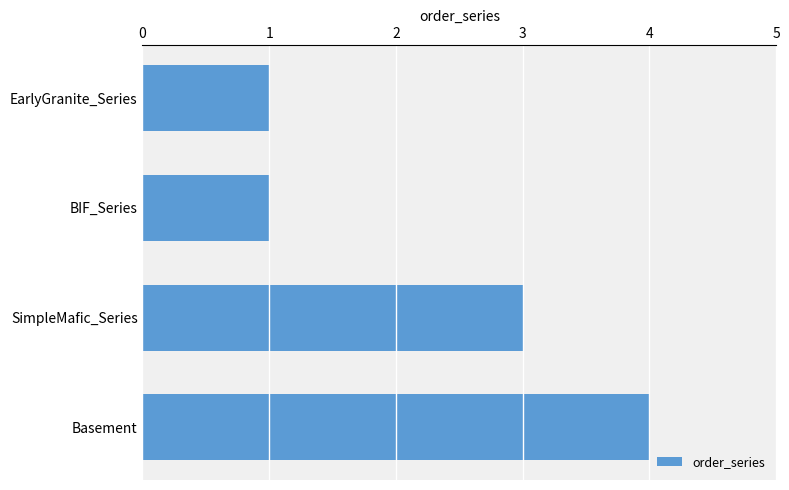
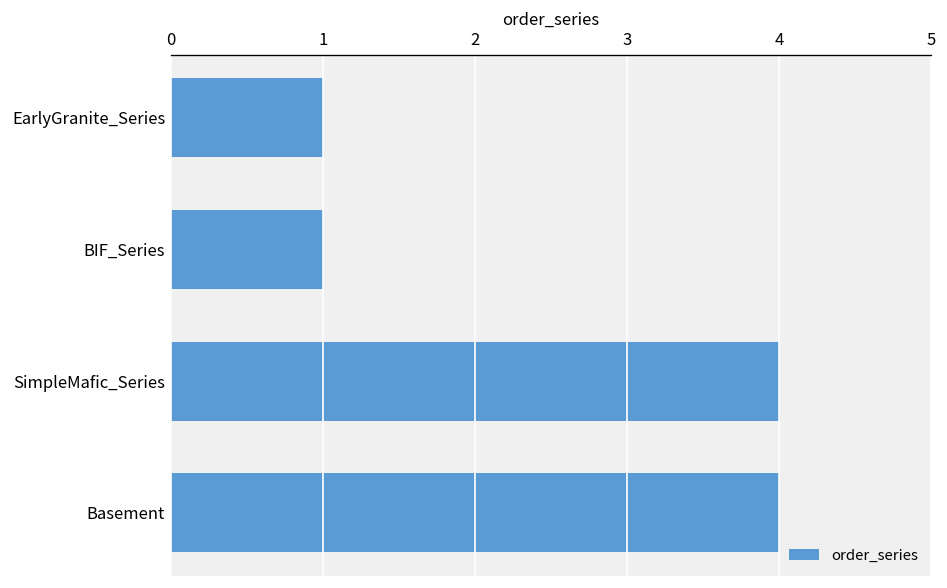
  {
    "EarlyGranite_Series": 1,
    "BIF_Series": 1,
-   "SimpleMafic_Series": 3,
+   "SimpleMafic_Series": 4,
    "Basement": 4
  }
